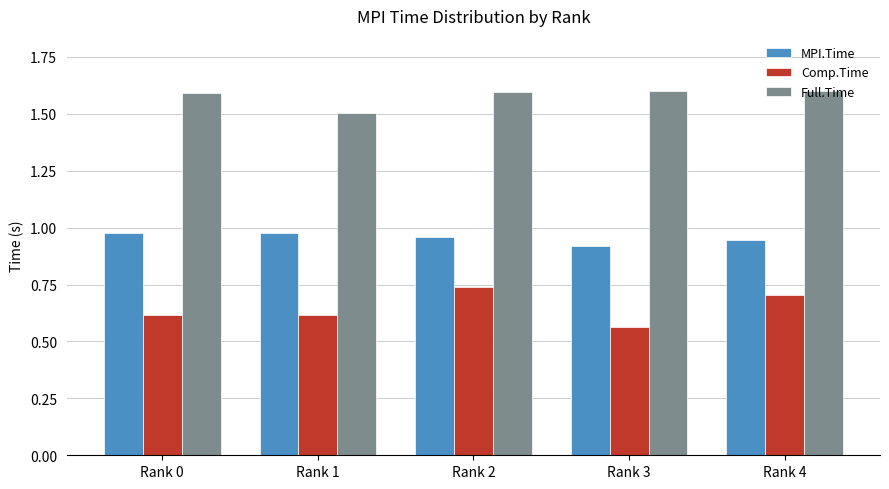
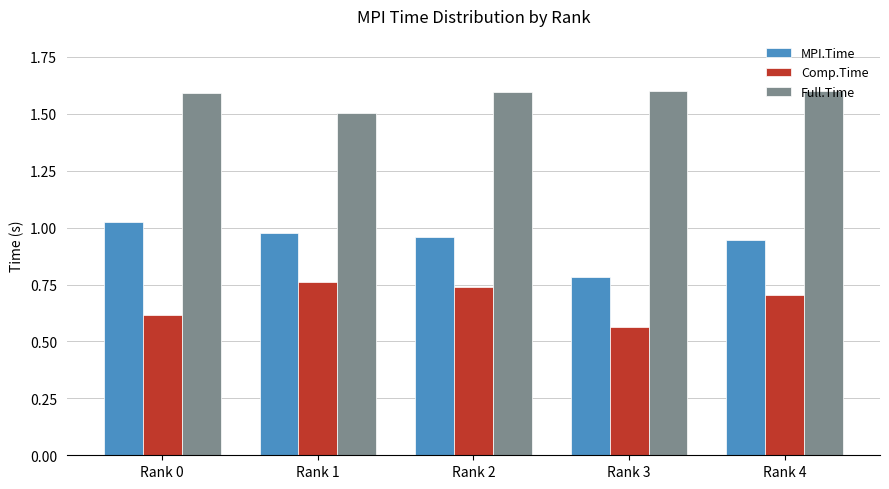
  {
    "MPI.Time": {
-     "Rank 0": 0.98,
+     "Rank 0": 1.03,
      "Rank 1": 0.98,
      "Rank 2": 0.96,
-     "Rank 3": 0.92,
+     "Rank 3": 0.78,
      "Rank 4": 0.95
    },
    "Comp.Time": {
      "Rank 0": 0.62,
-     "Rank 1": 0.62,
+     "Rank 1": 0.76,
      "Rank 2": 0.74,
      "Rank 3": 0.56,
      "Rank 4": 0.71
    },
    "Full.Time": {
      "Rank 0": 1.59,
      "Rank 1": 1.50,
      "Rank 2": 1.60,
      "Rank 3": 1.60,
      "Rank 4": 1.60
    }
  }
